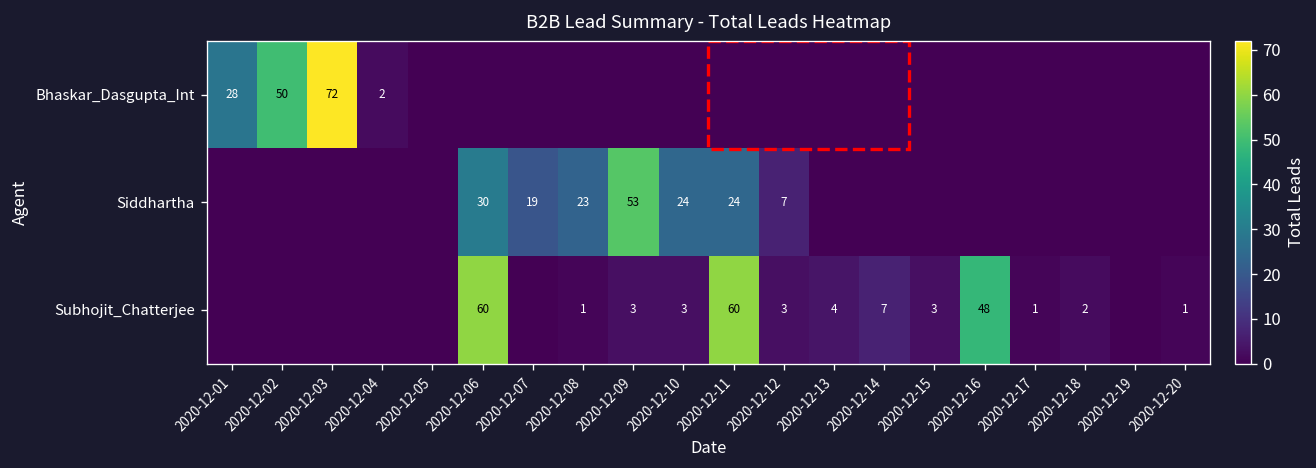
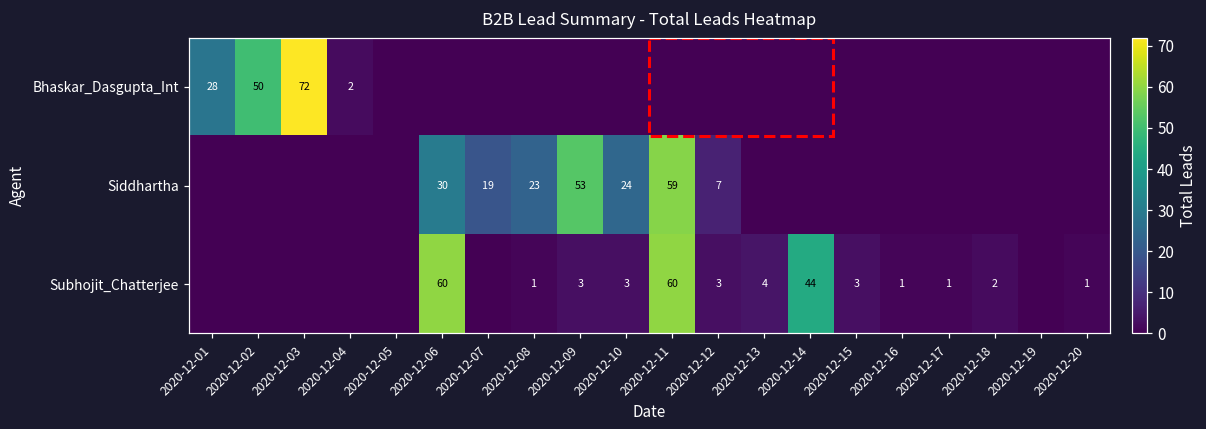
  {
    "Bhaskar_Dasgupta_Int": {
      "2020-12-01": 28,
      "2020-12-02": 50,
      "2020-12-03": 72,
      "2020-12-04": 2
    },
    "Siddhartha": {
      "2020-12-06": 30,
      "2020-12-07": 19,
      "2020-12-08": 23,
      "2020-12-09": 53,
      "2020-12-10": 24,
-     "2020-12-11": 24,
+     "2020-12-11": 59,
      "2020-12-12": 7
    },
    "Subhojit_Chatterjee": {
      "2020-12-06": 60,
      "2020-12-08": 1,
      "2020-12-09": 3,
      "2020-12-10": 3,
      "2020-12-11": 60,
      "2020-12-12": 3,
      "2020-12-13": 4,
-     "2020-12-14": 7,
+     "2020-12-14": 44,
      "2020-12-15": 3,
-     "2020-12-16": 48,
+     "2020-12-16": 1,
      "2020-12-17": 1,
      "2020-12-18": 2,
      "2020-12-20": 1
    }
  }
